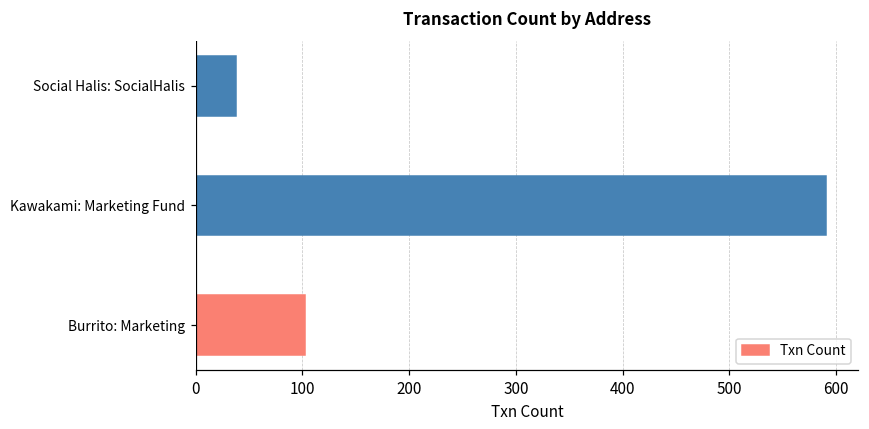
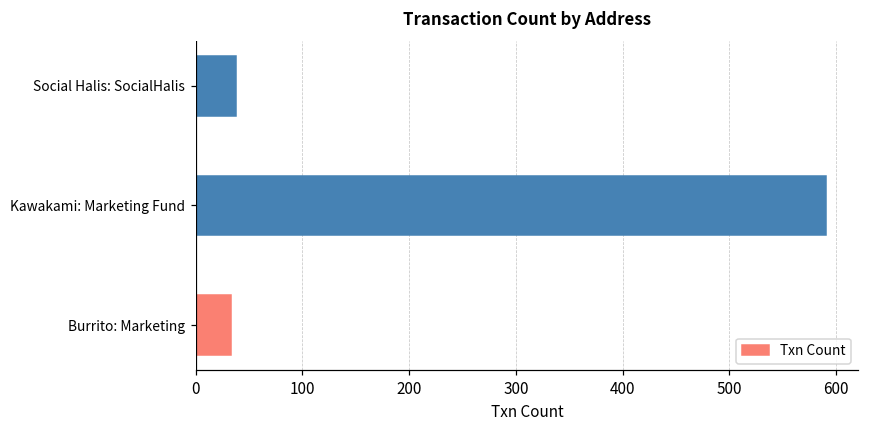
  {
    "Social Halis: SocialHalis": 40,
    "Kawakami: Marketing Fund": 590,
-   "Burrito: Marketing": 100
+   "Burrito: Marketing": 30
  }
